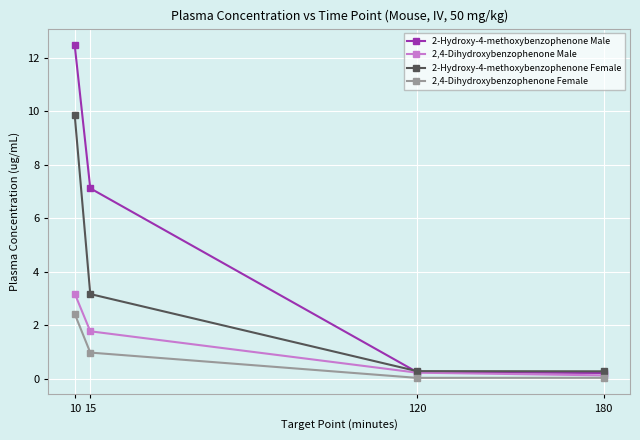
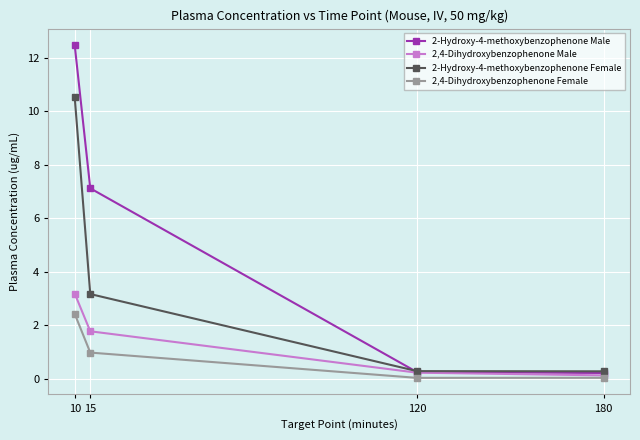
  {
    "2-Hydroxy-4-methoxybenzophenone Male": {
      "10": 12.5,
      "15": 7.1
    },
    "2,4-Dihydroxybenzophenone Male": {
      "10": 3.2,
      "15": 1.8
    },
    "2-Hydroxy-4-methoxybenzophenone Female": {
-     "10": 9.9,
+     "10": 10.5,
      "15": 3.2
    },
    "2,4-Dihydroxybenzophenone Female": {
      "10": 2.4,
      "15": 1.0,
      "120": 0.0
    }
  }
